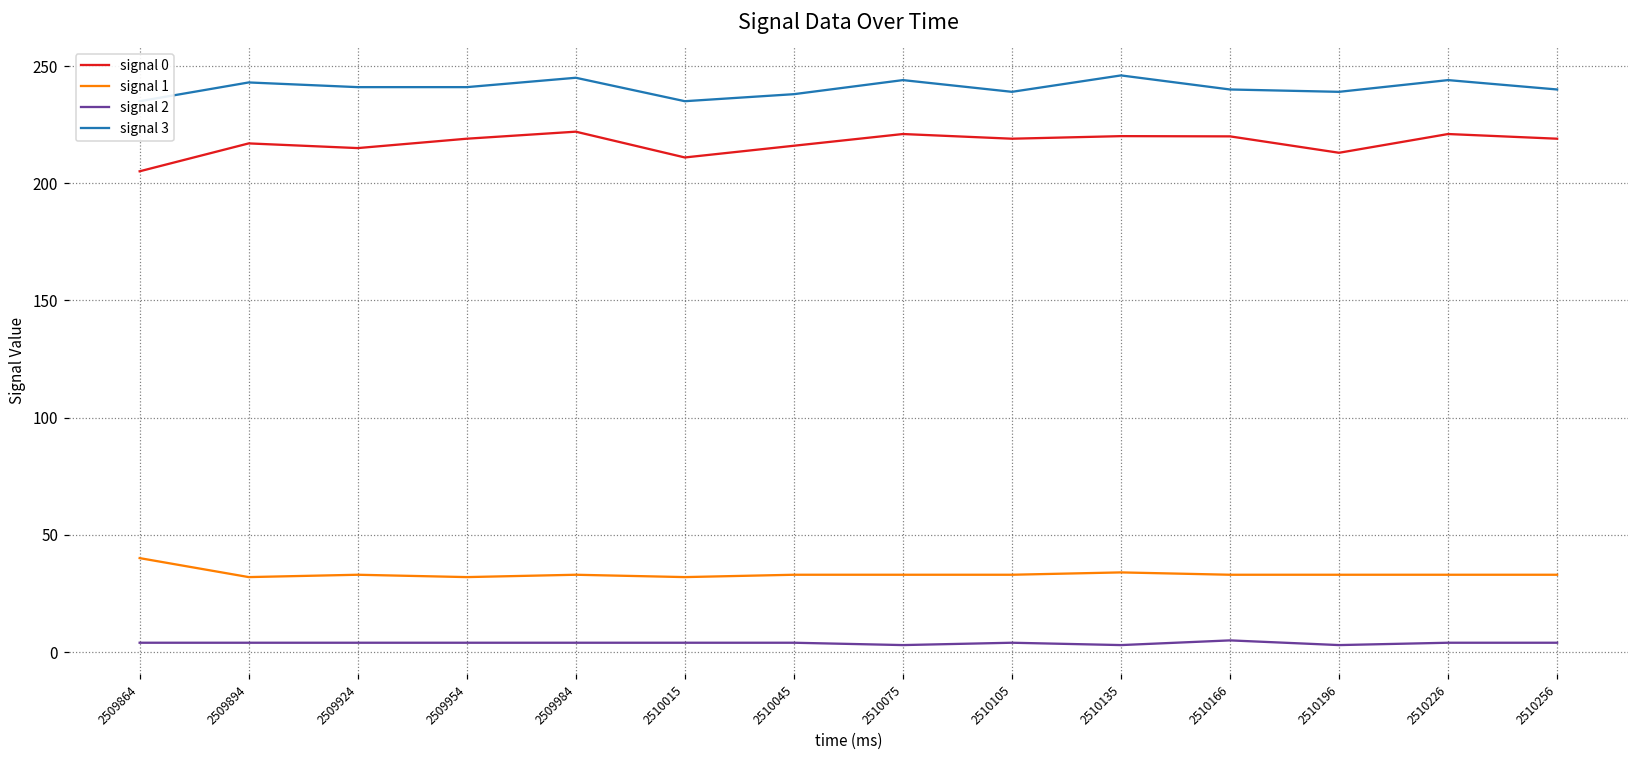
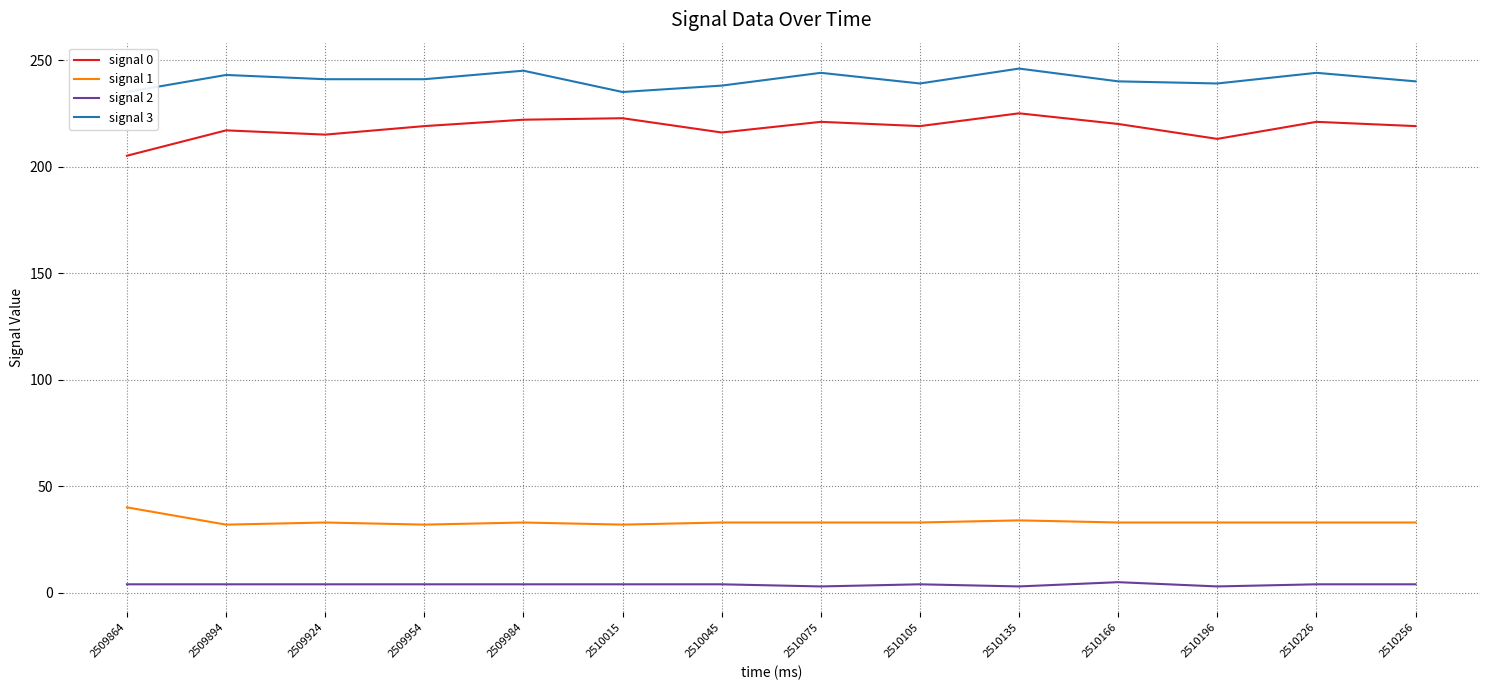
  {
    "signal 0": {
      "2509864": 205,
      "2509894": 217,
      "2509924": 215,
      "2509954": 219,
      "2509984": 222,
-     "2510015": 211,
+     "2510015": 223,
      "2510045": 216,
      "2510075": 221,
      "2510105": 219,
-     "2510135": 220,
+     "2510135": 225,
      "2510166": 220,
      "2510196": 213,
      "2510226": 221,
      "2510256": 219
    },
    "signal 1": {
      "2509864": 40,
      "2509894": 32,
      "2509924": 33,
      "2509954": 32,
      "2509984": 33,
      "2510015": 32,
      "2510045": 33,
      "2510075": 33,
      "2510105": 33,
      "2510135": 34,
      "2510166": 33,
      "2510196": 33,
      "2510226": 33,
      "2510256": 33
    },
    "signal 2": {
      "2509864": 4,
      "2509894": 4,
      "2509924": 4,
      "2509954": 4,
      "2509984": 4,
      "2510015": 4,
      "2510045": 4,
      "2510075": 3,
      "2510105": 4,
      "2510135": 3,
      "2510166": 5,
      "2510196": 3,
      "2510226": 4,
      "2510256": 4
    },
    "signal 3": {
      "2509894": 243,
      "2509924": 241,
      "2509954": 241,
      "2509984": 245,
      "2510015": 235,
      "2510045": 238,
      "2510075": 244,
      "2510105": 239,
      "2510135": 246,
      "2510166": 240,
      "2510196": 239,
      "2510226": 244,
      "2510256": 240
    }
  }
